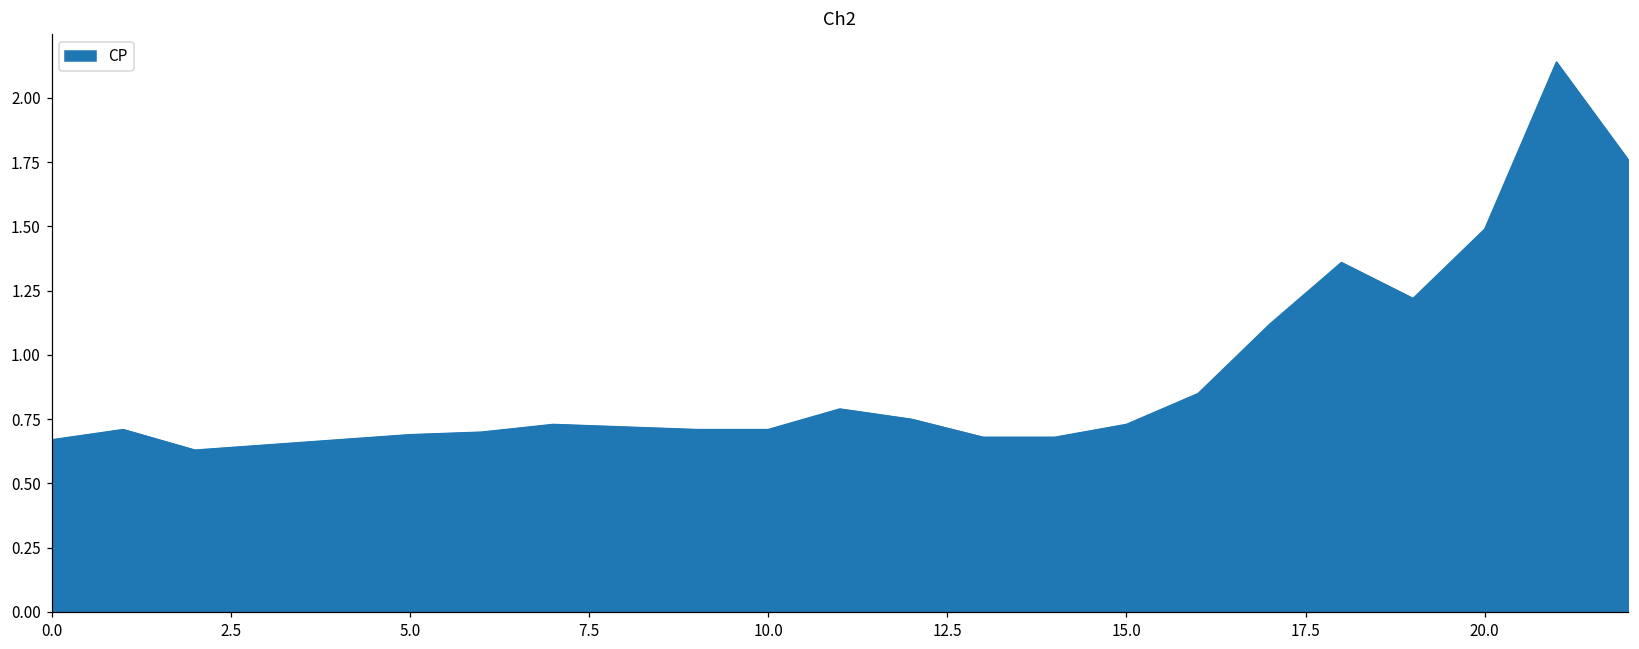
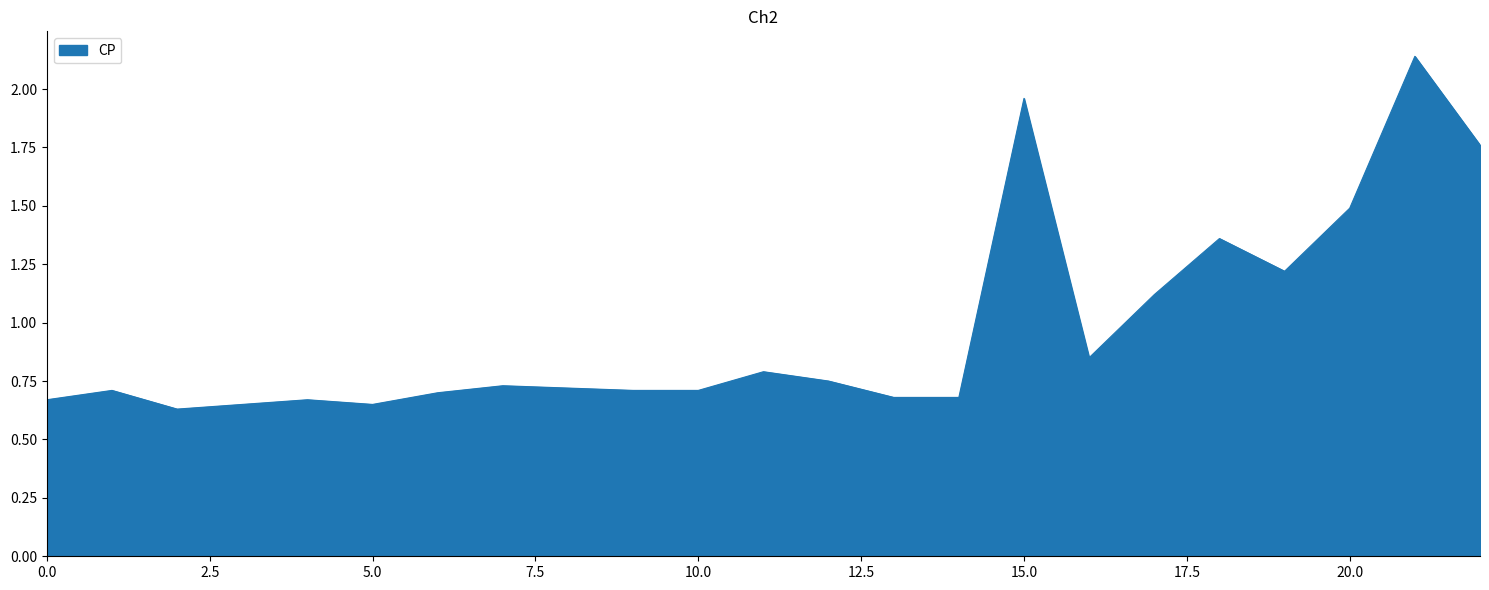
  {
    "0.0": 0.67,
-   "5.0": 0.69,
+   "5.0": 0.65,
    "10.0": 0.71,
-   "15.0": 0.73,
+   "15.0": 1.96,
    "20.0": 1.49
  }
